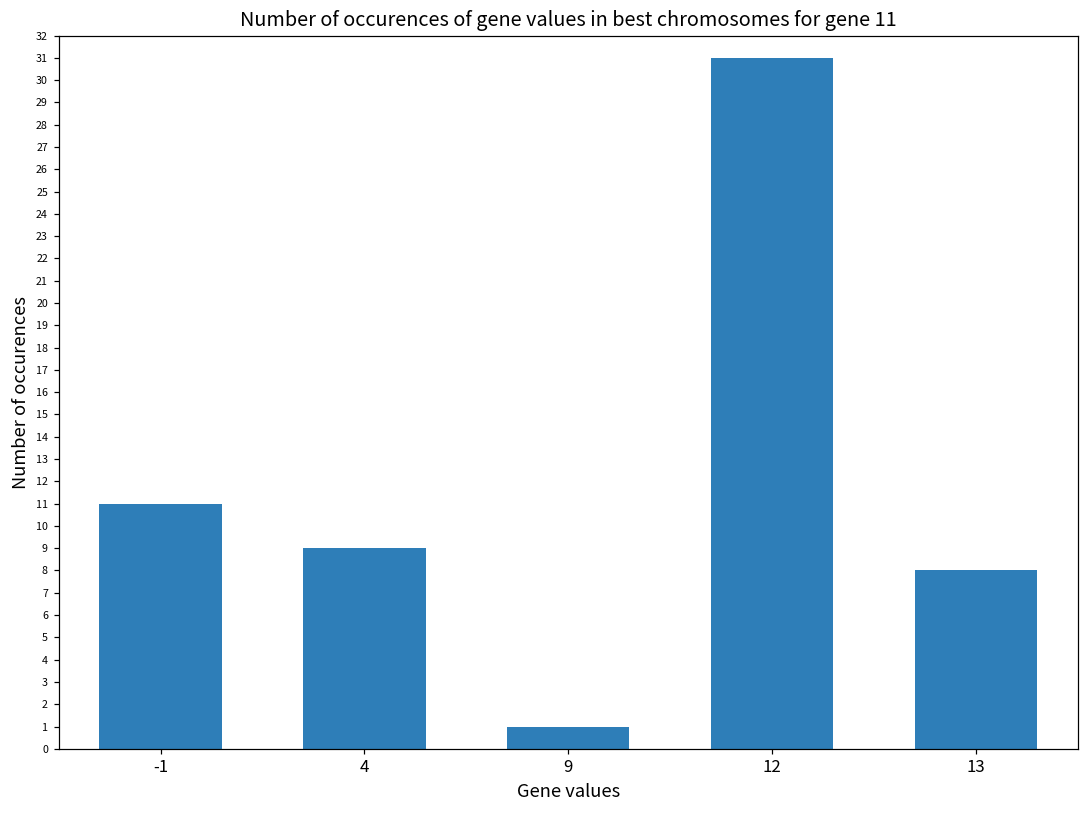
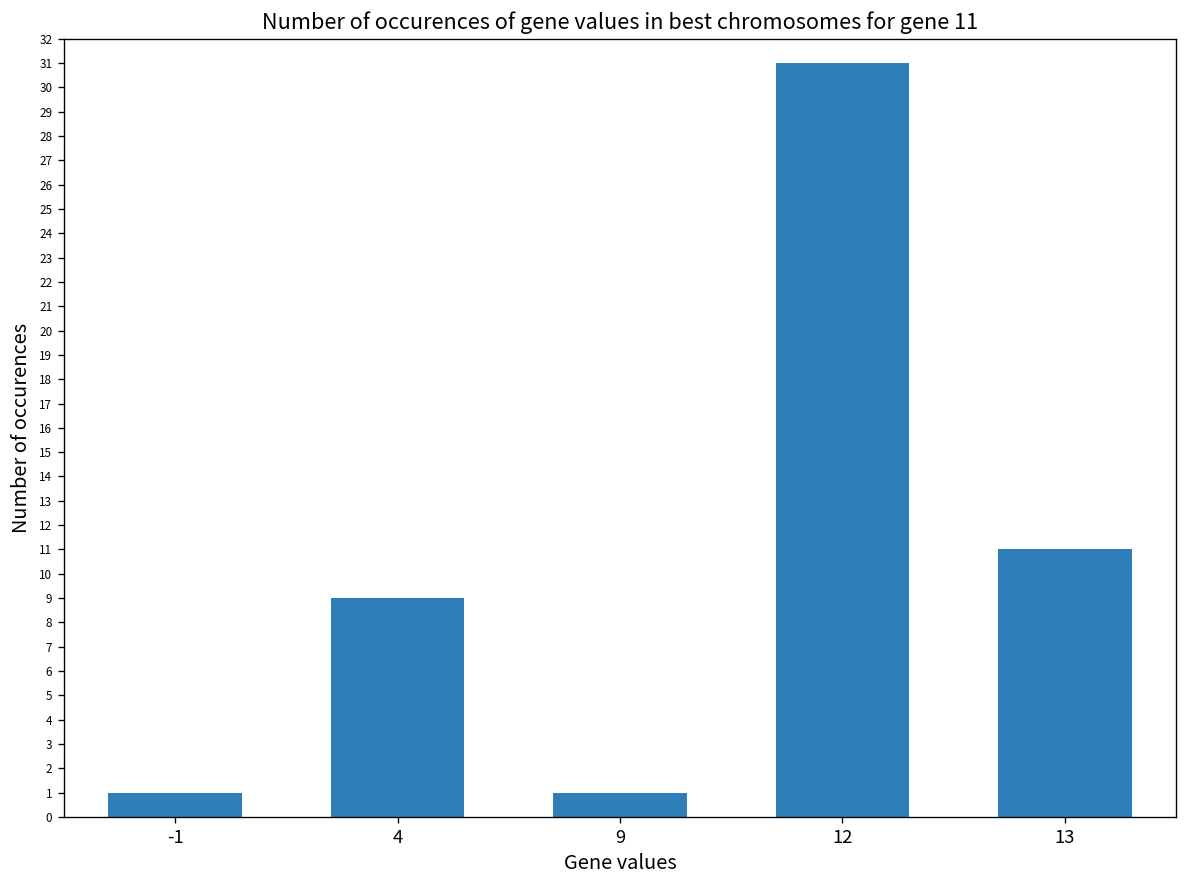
  {
-   "-1": 11,
+   "-1": 1,
    "4": 9,
    "9": 1,
    "12": 31,
-   "13": 8
+   "13": 11
  }
